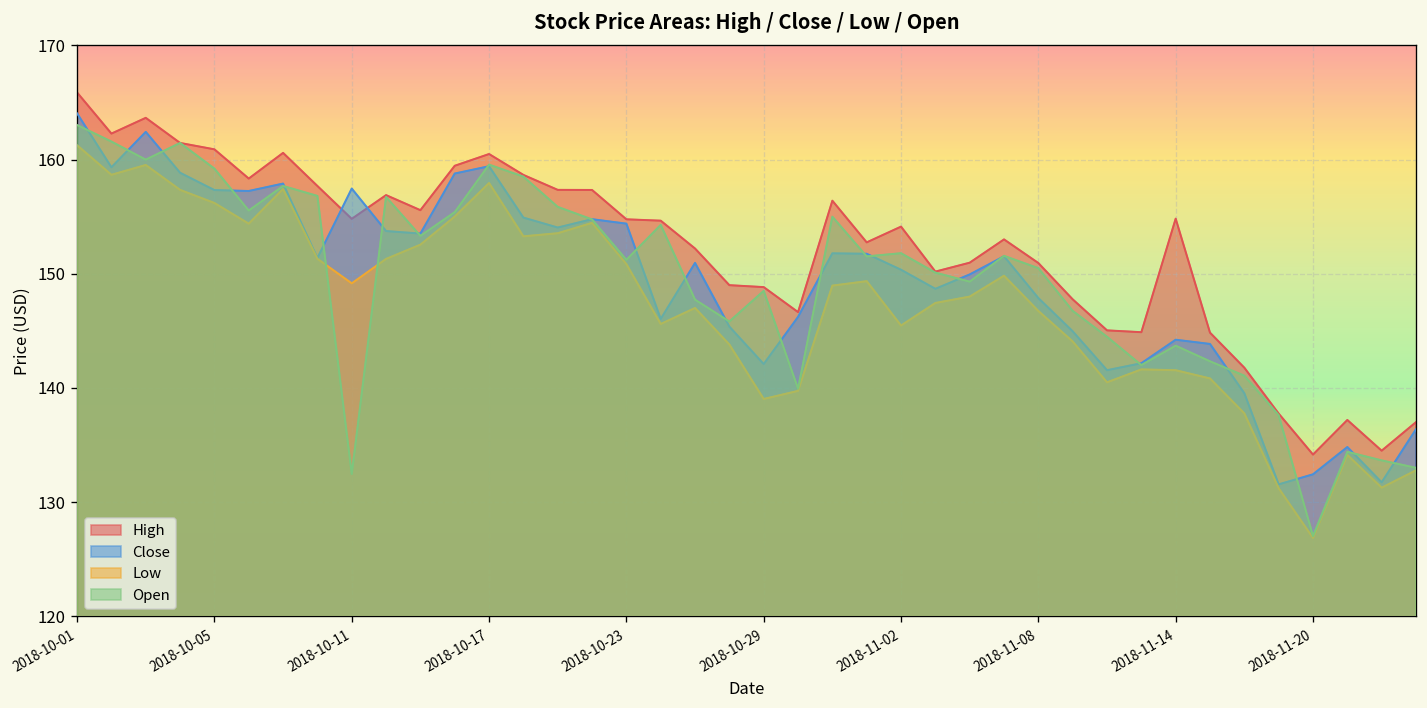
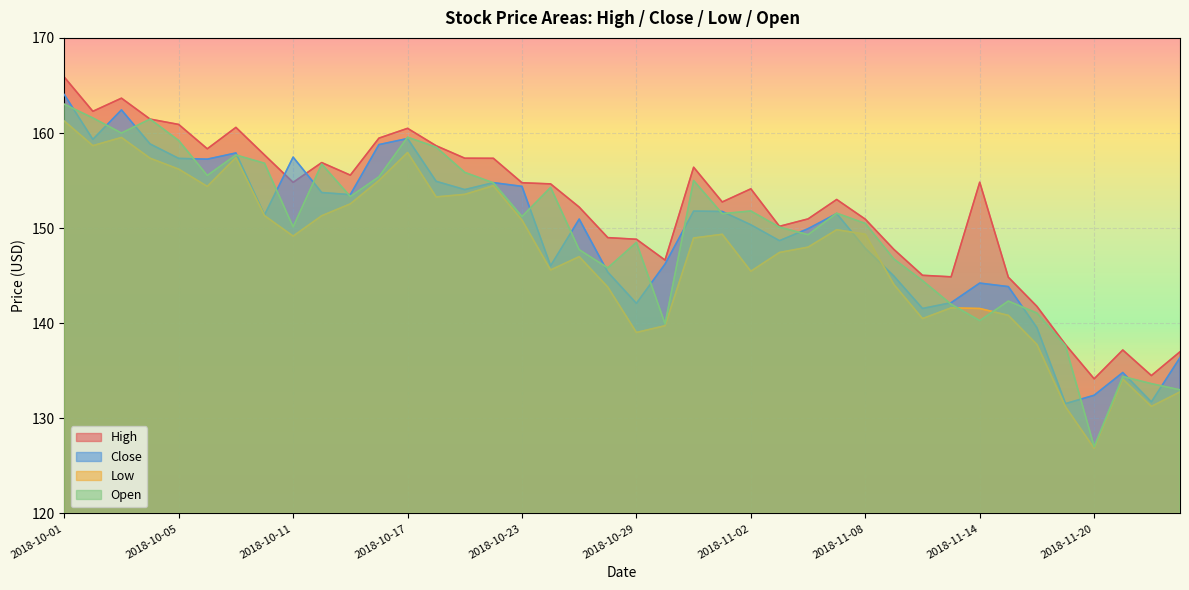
  {
    "High": {
      "2018-10-01": 166,
      "2018-10-05": 161,
      "2018-10-11": 155,
      "2018-10-17": 160,
      "2018-10-23": 155,
      "2018-10-29": 149,
      "2018-11-02": 154,
      "2018-11-08": 151,
      "2018-11-14": 155,
      "2018-11-20": 134
    },
    "Close": {
      "2018-10-01": 164,
      "2018-10-05": 157,
      "2018-10-11": 157,
      "2018-10-23": 154,
      "2018-10-29": 142,
      "2018-11-02": 150,
      "2018-11-08": 148,
      "2018-11-14": 144,
      "2018-11-20": 132
    },
    "Low": {
      "2018-10-01": 161,
      "2018-10-05": 156,
      "2018-10-11": 149,
      "2018-10-17": 158,
      "2018-10-23": 151,
      "2018-10-29": 139,
      "2018-11-02": 145,
-     "2018-11-08": 147,
+     "2018-11-08": 149,
      "2018-11-14": 142
    },
    "Open": {
      "2018-10-01": 163,
      "2018-10-05": 159,
-     "2018-10-11": 132,
+     "2018-10-11": 150,
      "2018-10-23": 151,
      "2018-10-29": 149,
      "2018-11-02": 152,
      "2018-11-08": 150,
-     "2018-11-14": 144
+     "2018-11-14": 140
    }
  }
